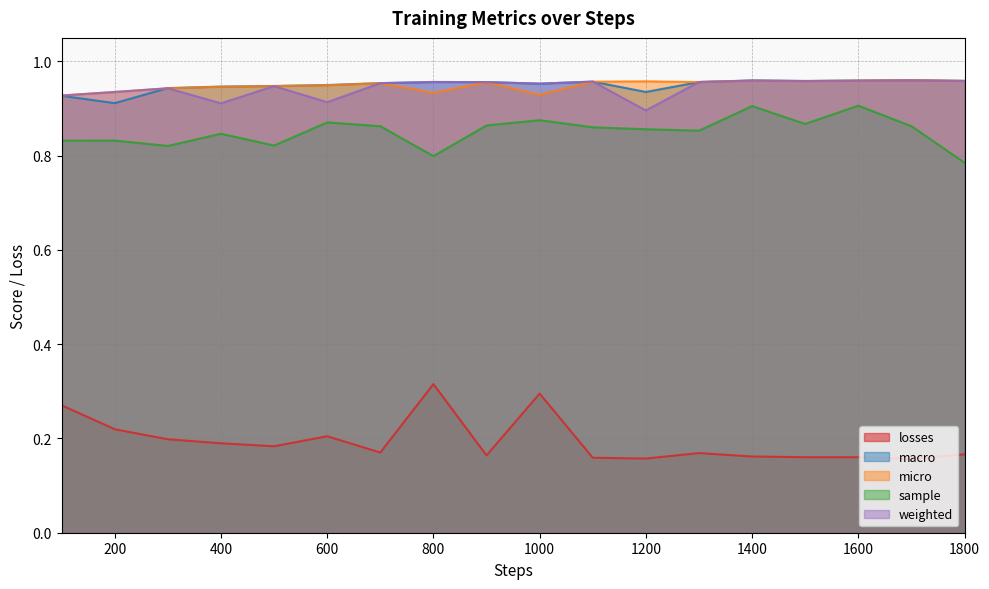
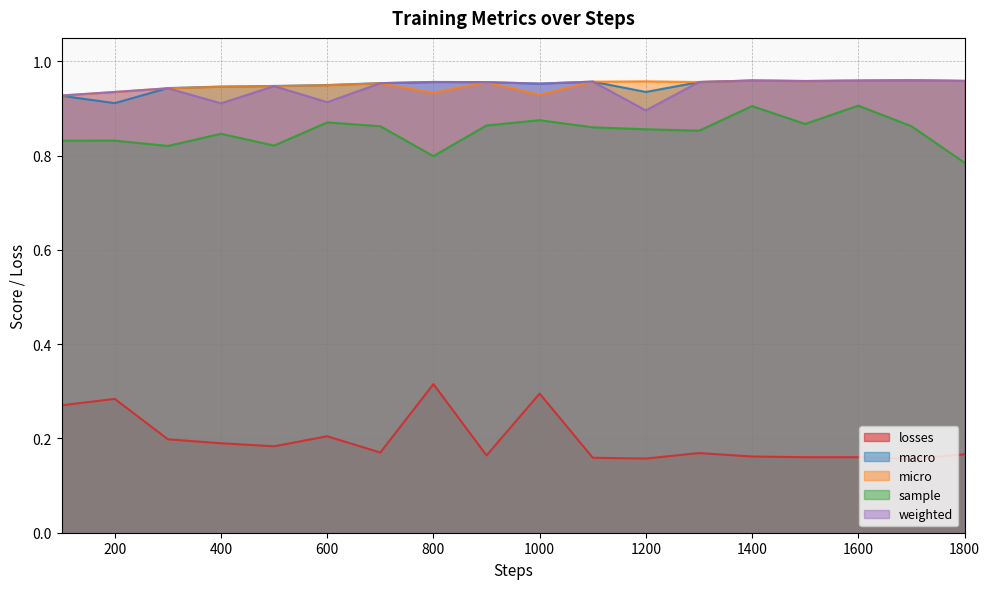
  {
    "losses": {
-     "200": 0.22,
+     "200": 0.28,
      "400": 0.19,
      "600": 0.20,
      "800": 0.32,
      "1000": 0.30,
      "1200": 0.16,
      "1400": 0.16,
      "1600": 0.16,
      "1800": 0.17
    },
    "macro": {
      "200": 0.91,
      "1200": 0.94
    },
    "micro": {
      "800": 0.93,
      "1000": 0.93,
      "1200": 0.96
    },
    "sample": {
      "200": 0.83,
      "400": 0.85,
      "600": 0.87,
      "800": 0.80,
      "1000": 0.88,
      "1200": 0.86,
      "1400": 0.91,
      "1600": 0.91,
      "1800": 0.79
    },
    "weighted": {
      "400": 0.91,
      "600": 0.91,
      "1200": 0.90
    }
  }
